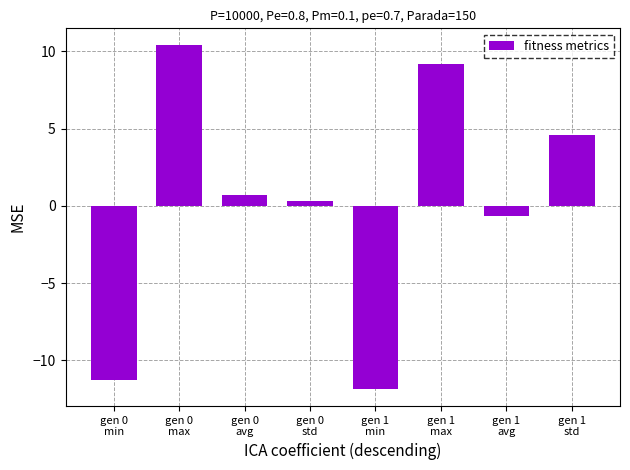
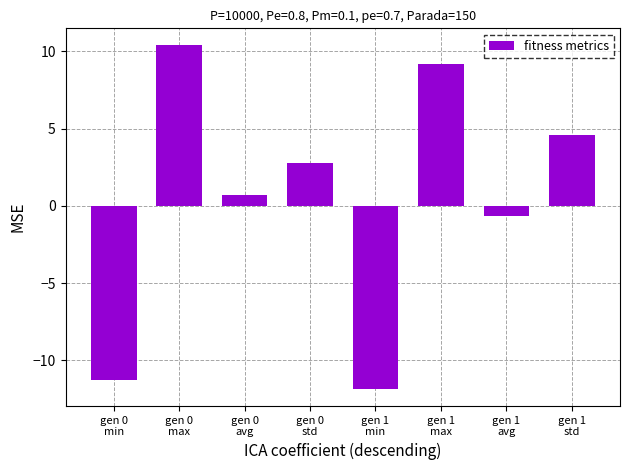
  {
    "gen 0 min": -11.2,
    "gen 0 max": 10.4,
    "gen 0 avg": 0.7,
-   "gen 0 std": 0.3,
+   "gen 0 std": 2.8,
    "gen 1 min": -11.8,
    "gen 1 max": 9.2,
    "gen 1 avg": -0.6,
    "gen 1 std": 4.6
  }
